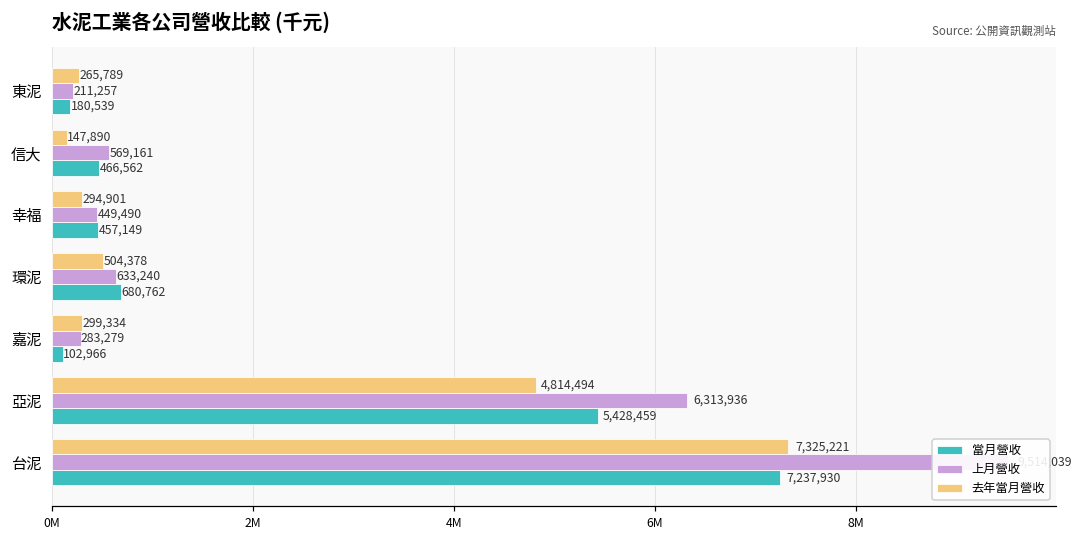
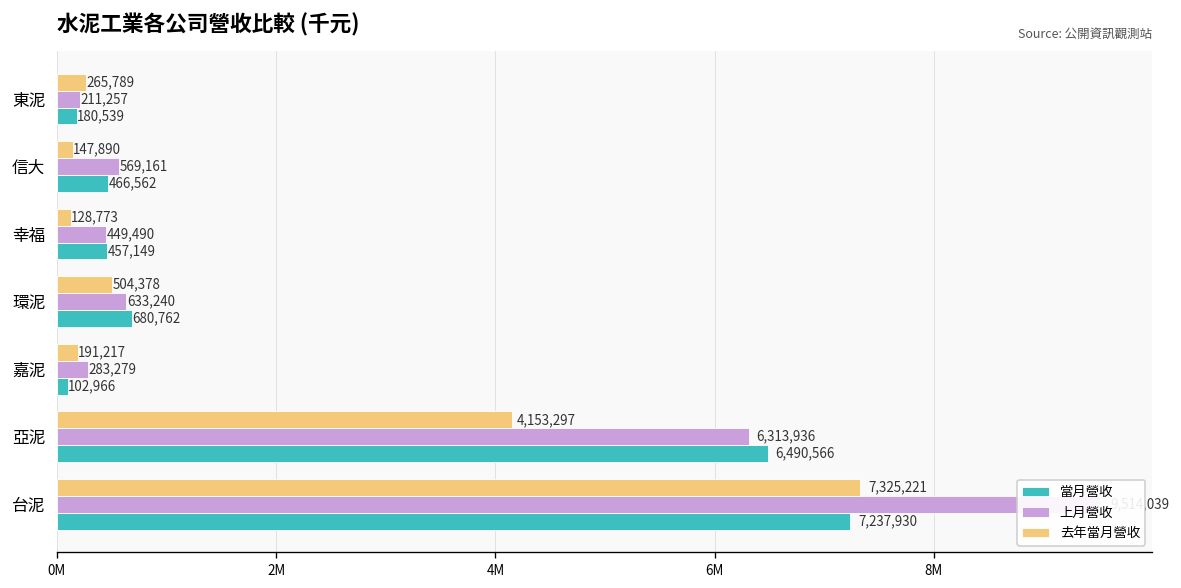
  {
    "當月營收": {
      "東泥": "180,539",
      "信大": "466,562",
      "幸福": "457,149",
      "環泥": "680,762",
      "嘉泥": "102,966",
-     "亞泥": "5,428,459",
+     "亞泥": "6,490,566",
      "台泥": "7,237,930"
    },
    "上月營收": {
      "東泥": "211,257",
      "信大": "569,161",
      "幸福": "449,490",
      "環泥": "633,240",
      "嘉泥": "283,279",
      "亞泥": "6,313,936"
    },
    "去年當月營收": {
      "東泥": "265,789",
      "信大": "147,890",
-     "幸福": "294,901",
+     "幸福": "128,773",
      "環泥": "504,378",
-     "嘉泥": "299,334",
-     "亞泥": "4,814,494",
+     "嘉泥": "191,217",
+     "亞泥": "4,153,297",
      "台泥": "7,325,221"
    }
  }
